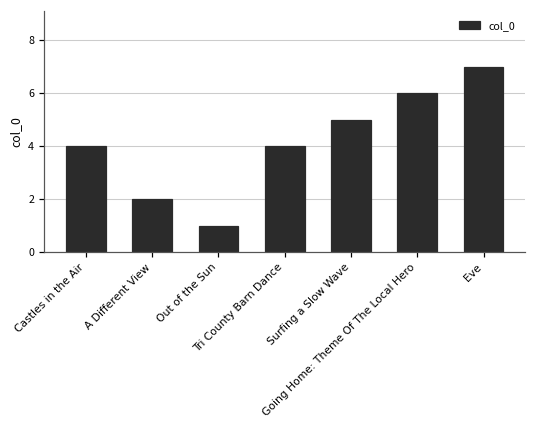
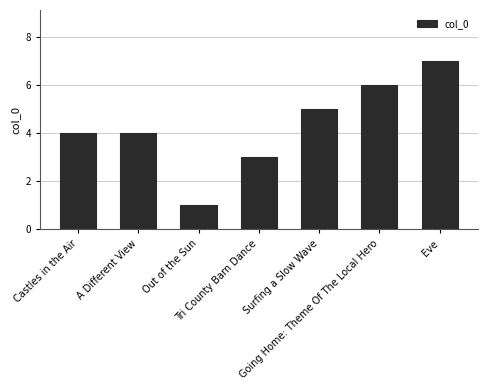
  {
    "Castles in the Air": 4,
-   "A Different View": 2,
+   "A Different View": 4,
    "Out of the Sun": 1,
-   "Tri County Barn Dance": 4,
+   "Tri County Barn Dance": 3,
    "Surfing a Slow Wave": 5,
    "Going Home: Theme Of The Local Hero": 6,
    "Eve": 7
  }
